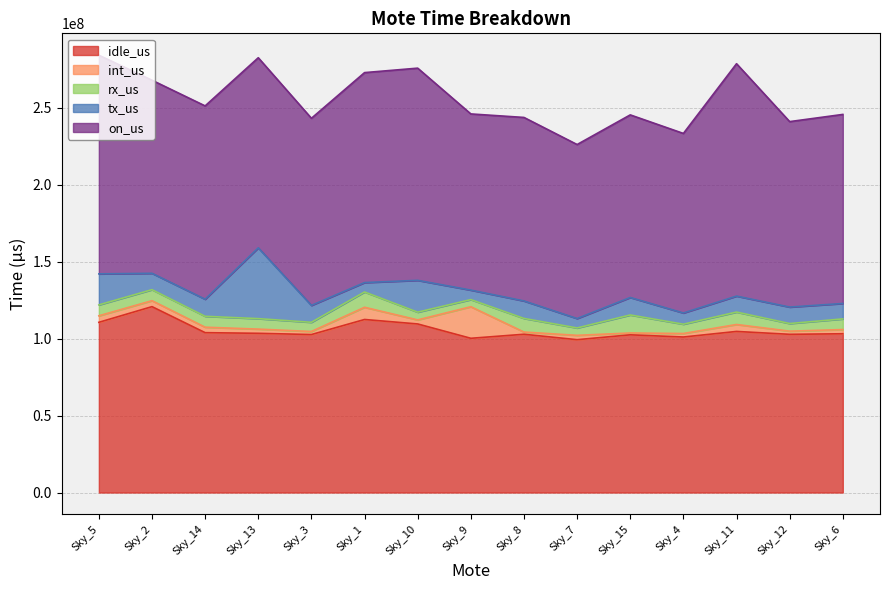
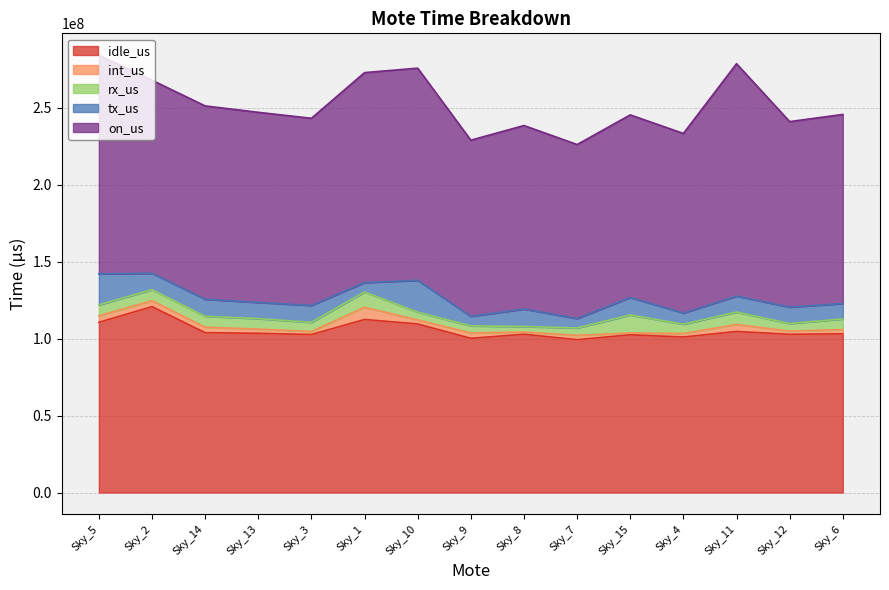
  {
    "idle_us": {
      "Sky_5": 111000000,
      "Sky_2": 121000000,
      "Sky_14": 104000000,
      "Sky_13": 103000000,
      "Sky_3": 103000000,
      "Sky_1": 112000000,
      "Sky_10": 110000000,
      "Sky_9": 100000000,
      "Sky_7": 99000000,
      "Sky_4": 101000000,
      "Sky_11": 105000000,
      "Sky_12": 103000000,
      "Sky_6": 103000000
    },
    "int_us": {
      "Sky_5": 4000000,
      "Sky_2": 4000000,
      "Sky_14": 4000000,
      "Sky_13": 3000000,
      "Sky_3": 2000000,
      "Sky_1": 8000000,
      "Sky_10": 3000000,
-     "Sky_9": 21000000,
+     "Sky_9": 3000000,
      "Sky_7": 3000000,
      "Sky_4": 2000000,
      "Sky_11": 5000000,
      "Sky_12": 2000000,
      "Sky_6": 3000000
    },
    "rx_us": {
      "Sky_5": 7000000,
      "Sky_2": 7000000,
      "Sky_14": 7000000,
      "Sky_13": 7000000,
      "Sky_3": 6000000,
      "Sky_1": 10000000,
      "Sky_10": 5000000,
      "Sky_9": 5000000,
-     "Sky_8": 9000000,
+     "Sky_8": 4000000,
      "Sky_7": 5000000,
      "Sky_15": 12000000,
      "Sky_4": 6000000,
      "Sky_11": 8000000,
      "Sky_12": 5000000,
      "Sky_6": 7000000
    },
    "tx_us": {
      "Sky_5": 20000000,
      "Sky_2": 11000000,
      "Sky_14": 11000000,
-     "Sky_13": 46000000,
+     "Sky_13": 11000000,
      "Sky_3": 11000000,
      "Sky_1": 6000000,
      "Sky_10": 21000000,
      "Sky_9": 6000000,
      "Sky_8": 11000000,
      "Sky_7": 6000000,
      "Sky_15": 11000000,
      "Sky_4": 7000000,
      "Sky_11": 10000000,
      "Sky_12": 11000000,
      "Sky_6": 10000000
    },
    "on_us": {
      "Sky_14": 126000000,
      "Sky_13": 124000000,
      "Sky_3": 122000000,
      "Sky_1": 136000000,
      "Sky_10": 138000000,
      "Sky_9": 114000000,
      "Sky_8": 119000000,
      "Sky_7": 113000000,
      "Sky_15": 119000000,
      "Sky_4": 117000000,
      "Sky_11": 151000000,
      "Sky_12": 121000000,
      "Sky_6": 123000000
    }
  }
